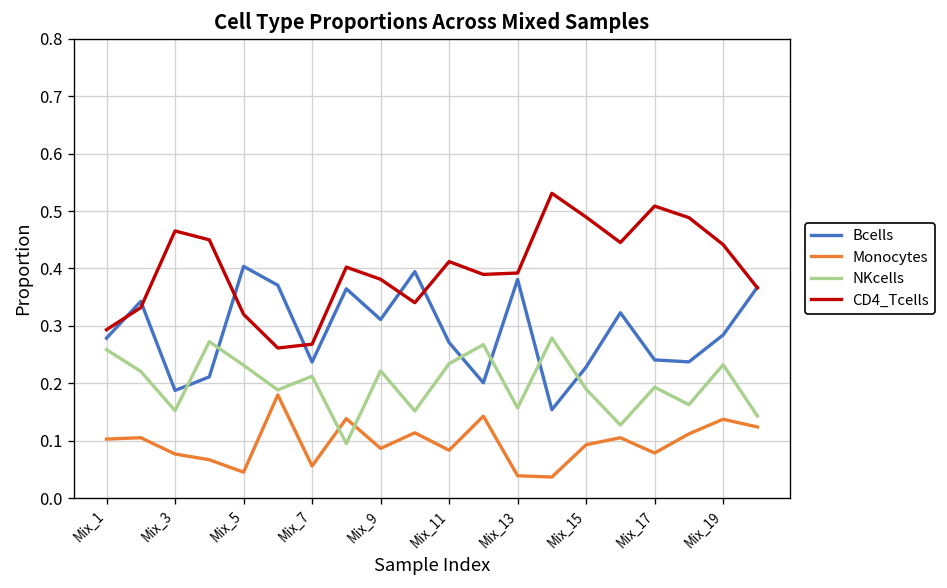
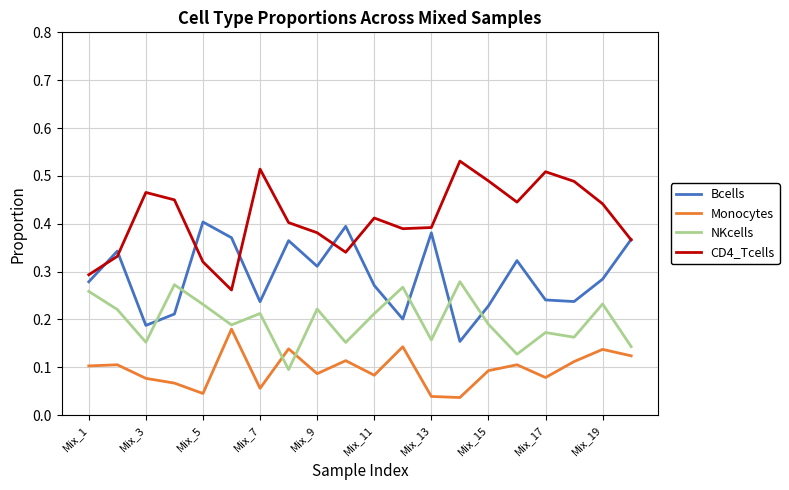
  {
    "Bcells": {
      "Mix_1": 0.28,
      "Mix_3": 0.19,
      "Mix_5": 0.40,
      "Mix_7": 0.24,
      "Mix_9": 0.31,
      "Mix_11": 0.27,
      "Mix_13": 0.38,
      "Mix_15": 0.23,
      "Mix_17": 0.24,
      "Mix_19": 0.28
    },
    "Monocytes": {
      "Mix_1": 0.10,
      "Mix_3": 0.08,
      "Mix_5": 0.05,
      "Mix_7": 0.06,
      "Mix_9": 0.09,
      "Mix_11": 0.08,
      "Mix_13": 0.04,
      "Mix_15": 0.09,
      "Mix_17": 0.08,
      "Mix_19": 0.14
    },
    "NKcells": {
      "Mix_1": 0.26,
      "Mix_3": 0.15,
      "Mix_5": 0.23,
      "Mix_7": 0.21,
      "Mix_9": 0.22,
-     "Mix_11": 0.23,
+     "Mix_11": 0.21,
      "Mix_13": 0.16,
      "Mix_15": 0.19,
-     "Mix_17": 0.19,
+     "Mix_17": 0.17,
      "Mix_19": 0.23
    },
    "CD4_Tcells": {
      "Mix_1": 0.29,
      "Mix_3": 0.47,
      "Mix_5": 0.32,
-     "Mix_7": 0.27,
+     "Mix_7": 0.51,
      "Mix_9": 0.38,
      "Mix_11": 0.41,
      "Mix_13": 0.39,
      "Mix_15": 0.49,
      "Mix_17": 0.51,
      "Mix_19": 0.44
    }
  }
